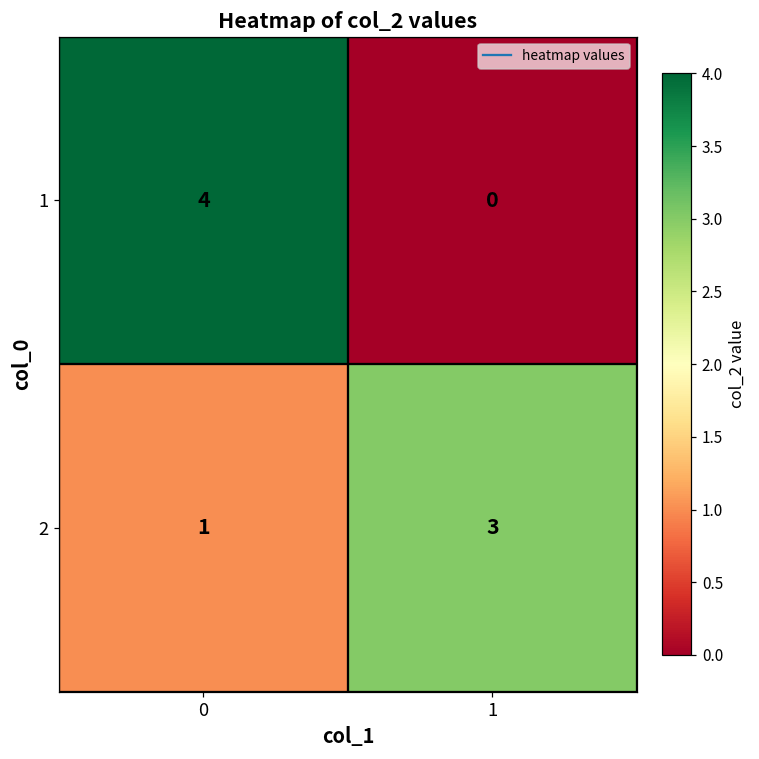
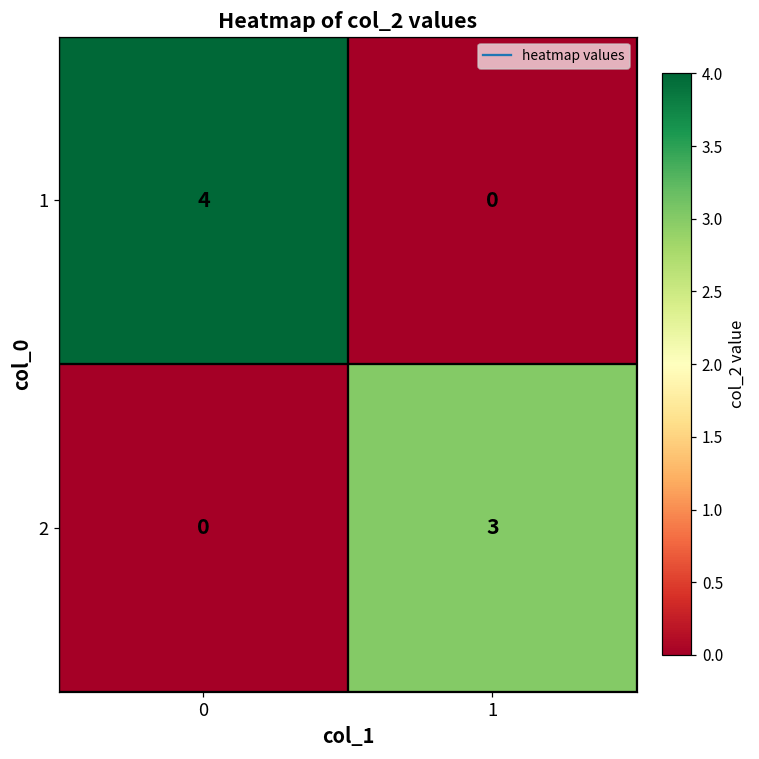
  {
    "1": {
      "0": 4,
      "1": 0
    },
    "2": {
-     "0": 1,
+     "0": 0,
      "1": 3
    }
  }
